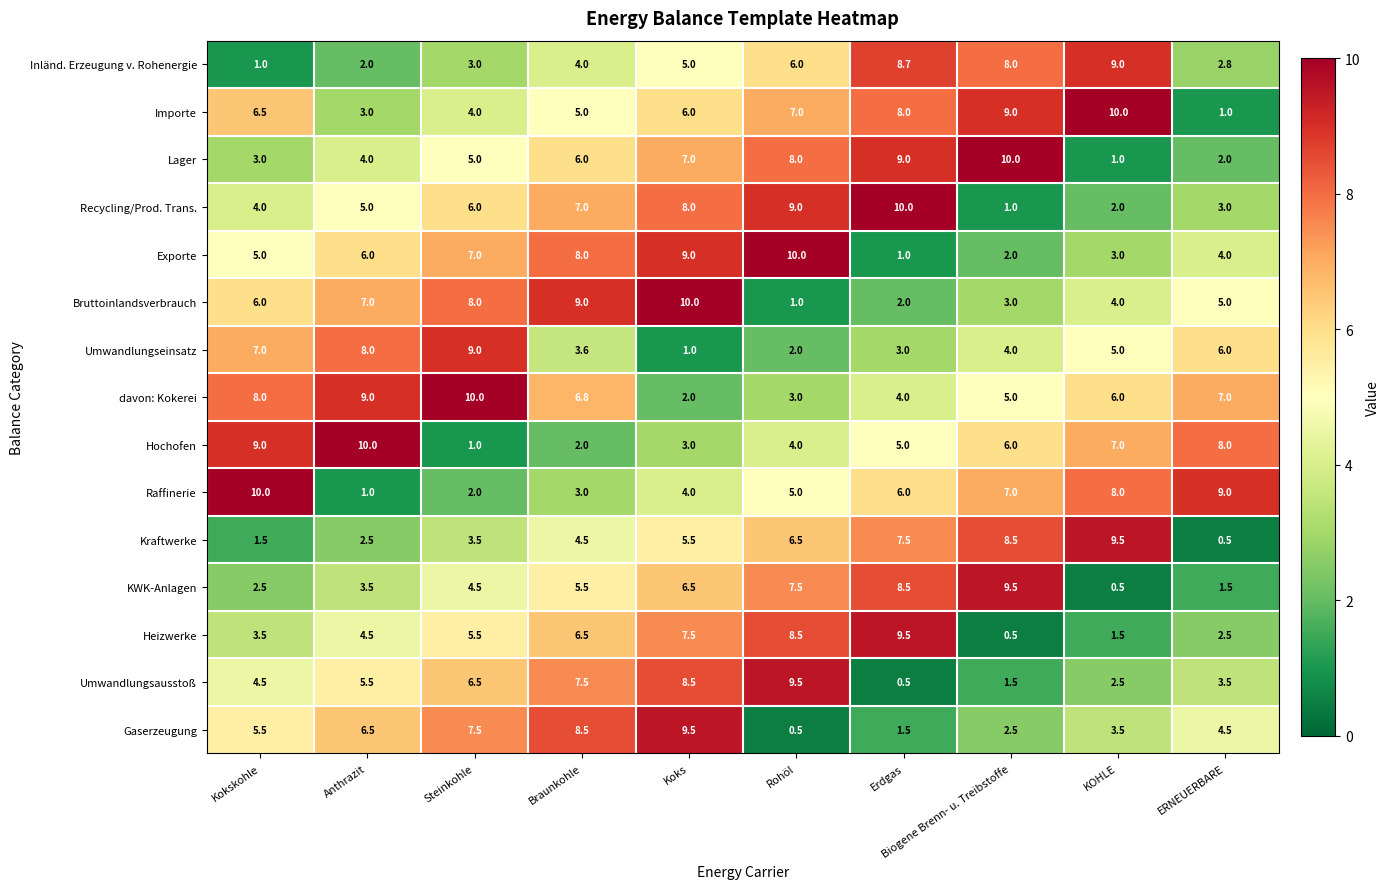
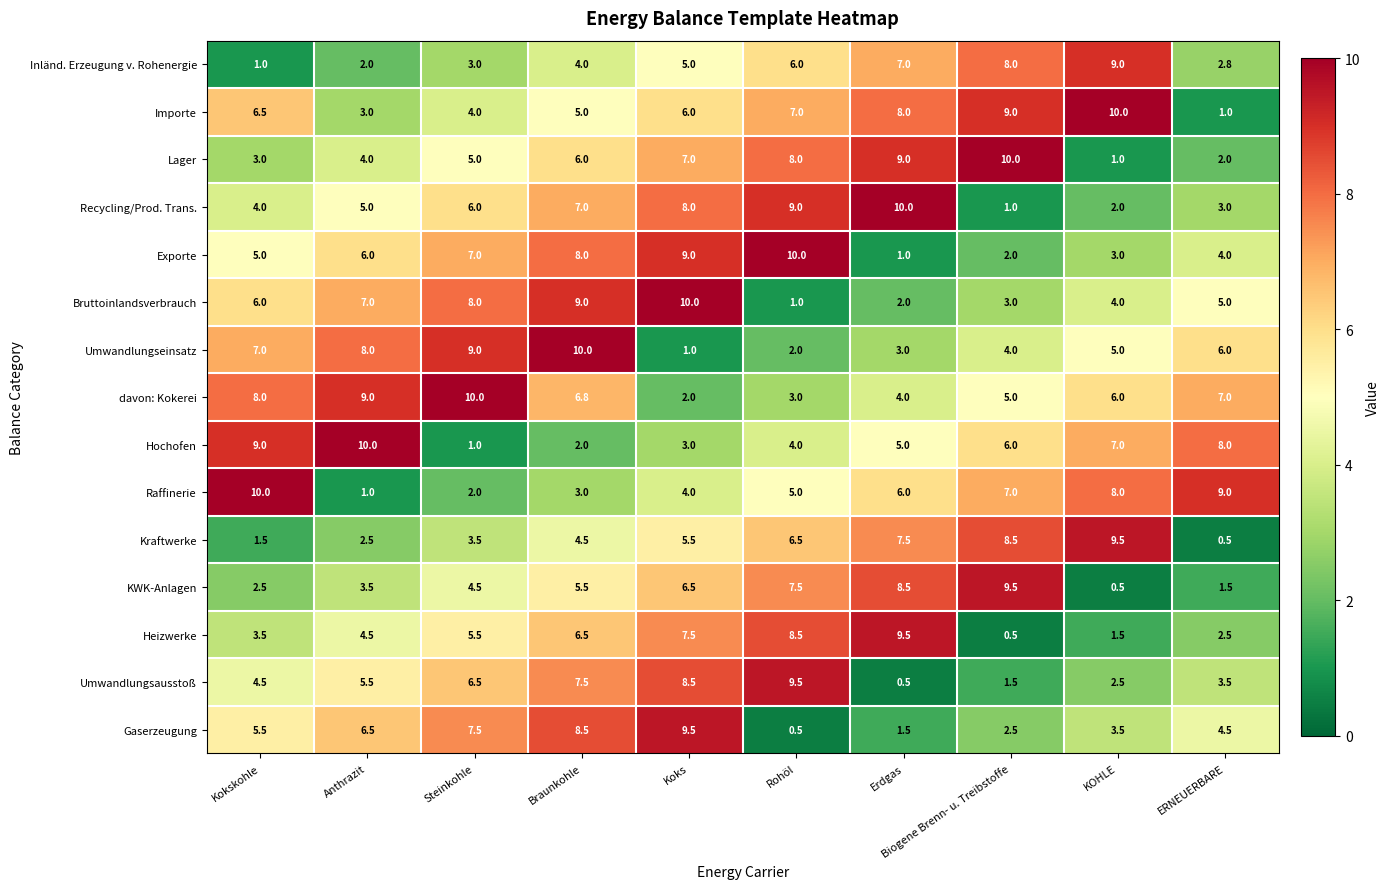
  {
    "Inländ. Erzeugung v. Rohenergie": {
      "Kokskohle": 1.0,
      "Anthrazit": 2.0,
      "Steinkohle": 3.0,
      "Braunkohle": 4.0,
      "Koks": 5.0,
      "Rohöl": 6.0,
-     "Erdgas": 8.7,
+     "Erdgas": 7.0,
      "Biogene Brenn- u. Treibstoffe": 8.0,
      "KOHLE": 9.0,
      "ERNEUERBARE": 2.8
    },
    "Importe": {
      "Kokskohle": 6.5,
      "Anthrazit": 3.0,
      "Steinkohle": 4.0,
      "Braunkohle": 5.0,
      "Koks": 6.0,
      "Rohöl": 7.0,
      "Erdgas": 8.0,
      "Biogene Brenn- u. Treibstoffe": 9.0,
      "KOHLE": 10.0,
      "ERNEUERBARE": 1.0
    },
    "Lager": {
      "Kokskohle": 3.0,
      "Anthrazit": 4.0,
      "Steinkohle": 5.0,
      "Braunkohle": 6.0,
      "Koks": 7.0,
      "Rohöl": 8.0,
      "Erdgas": 9.0,
      "Biogene Brenn- u. Treibstoffe": 10.0,
      "KOHLE": 1.0,
      "ERNEUERBARE": 2.0
    },
    "Recycling/Prod. Trans.": {
      "Kokskohle": 4.0,
      "Anthrazit": 5.0,
      "Steinkohle": 6.0,
      "Braunkohle": 7.0,
      "Koks": 8.0,
      "Rohöl": 9.0,
      "Erdgas": 10.0,
      "Biogene Brenn- u. Treibstoffe": 1.0,
      "KOHLE": 2.0,
      "ERNEUERBARE": 3.0
    },
    "Exporte": {
      "Kokskohle": 5.0,
      "Anthrazit": 6.0,
      "Steinkohle": 7.0,
      "Braunkohle": 8.0,
      "Koks": 9.0,
      "Rohöl": 10.0,
      "Erdgas": 1.0,
      "Biogene Brenn- u. Treibstoffe": 2.0,
      "KOHLE": 3.0,
      "ERNEUERBARE": 4.0
    },
    "Bruttoinlandsverbrauch": {
      "Kokskohle": 6.0,
      "Anthrazit": 7.0,
      "Steinkohle": 8.0,
      "Braunkohle": 9.0,
      "Koks": 10.0,
      "Rohöl": 1.0,
      "Erdgas": 2.0,
      "Biogene Brenn- u. Treibstoffe": 3.0,
      "KOHLE": 4.0,
      "ERNEUERBARE": 5.0
    },
    "Umwandlungseinsatz": {
      "Kokskohle": 7.0,
      "Anthrazit": 8.0,
      "Steinkohle": 9.0,
-     "Braunkohle": 3.6,
+     "Braunkohle": 10.0,
      "Koks": 1.0,
      "Rohöl": 2.0,
      "Erdgas": 3.0,
      "Biogene Brenn- u. Treibstoffe": 4.0,
      "KOHLE": 5.0,
      "ERNEUERBARE": 6.0
    },
    "davon: Kokerei": {
      "Kokskohle": 8.0,
      "Anthrazit": 9.0,
      "Steinkohle": 10.0,
      "Braunkohle": 6.8,
      "Koks": 2.0,
      "Rohöl": 3.0,
      "Erdgas": 4.0,
      "Biogene Brenn- u. Treibstoffe": 5.0,
      "KOHLE": 6.0,
      "ERNEUERBARE": 7.0
    },
    "Hochofen": {
      "Kokskohle": 9.0,
      "Anthrazit": 10.0,
      "Steinkohle": 1.0,
      "Braunkohle": 2.0,
      "Koks": 3.0,
      "Rohöl": 4.0,
      "Erdgas": 5.0,
      "Biogene Brenn- u. Treibstoffe": 6.0,
      "KOHLE": 7.0,
      "ERNEUERBARE": 8.0
    },
    "Raffinerie": {
      "Kokskohle": 10.0,
      "Anthrazit": 1.0,
      "Steinkohle": 2.0,
      "Braunkohle": 3.0,
      "Koks": 4.0,
      "Rohöl": 5.0,
      "Erdgas": 6.0,
      "Biogene Brenn- u. Treibstoffe": 7.0,
      "KOHLE": 8.0,
      "ERNEUERBARE": 9.0
    },
    "Kraftwerke": {
      "Kokskohle": 1.5,
      "Anthrazit": 2.5,
      "Steinkohle": 3.5,
      "Braunkohle": 4.5,
      "Koks": 5.5,
      "Rohöl": 6.5,
      "Erdgas": 7.5,
      "Biogene Brenn- u. Treibstoffe": 8.5,
      "KOHLE": 9.5,
      "ERNEUERBARE": 0.5
    },
    "KWK-Anlagen": {
      "Kokskohle": 2.5,
      "Anthrazit": 3.5,
      "Steinkohle": 4.5,
      "Braunkohle": 5.5,
      "Koks": 6.5,
      "Rohöl": 7.5,
      "Erdgas": 8.5,
      "Biogene Brenn- u. Treibstoffe": 9.5,
      "KOHLE": 0.5,
      "ERNEUERBARE": 1.5
    },
    "Heizwerke": {
      "Kokskohle": 3.5,
      "Anthrazit": 4.5,
      "Steinkohle": 5.5,
      "Braunkohle": 6.5,
      "Koks": 7.5,
      "Rohöl": 8.5,
      "Erdgas": 9.5,
      "Biogene Brenn- u. Treibstoffe": 0.5,
      "KOHLE": 1.5,
      "ERNEUERBARE": 2.5
    },
    "Umwandlungsausstoß": {
      "Kokskohle": 4.5,
      "Anthrazit": 5.5,
      "Steinkohle": 6.5,
      "Braunkohle": 7.5,
      "Koks": 8.5,
      "Rohöl": 9.5,
      "Erdgas": 0.5,
      "Biogene Brenn- u. Treibstoffe": 1.5,
      "KOHLE": 2.5,
      "ERNEUERBARE": 3.5
    },
    "Gaserzeugung": {
      "Kokskohle": 5.5,
      "Anthrazit": 6.5,
      "Steinkohle": 7.5,
      "Braunkohle": 8.5,
      "Koks": 9.5,
      "Rohöl": 0.5,
      "Erdgas": 1.5,
      "Biogene Brenn- u. Treibstoffe": 2.5,
      "KOHLE": 3.5,
      "ERNEUERBARE": 4.5
    }
  }
